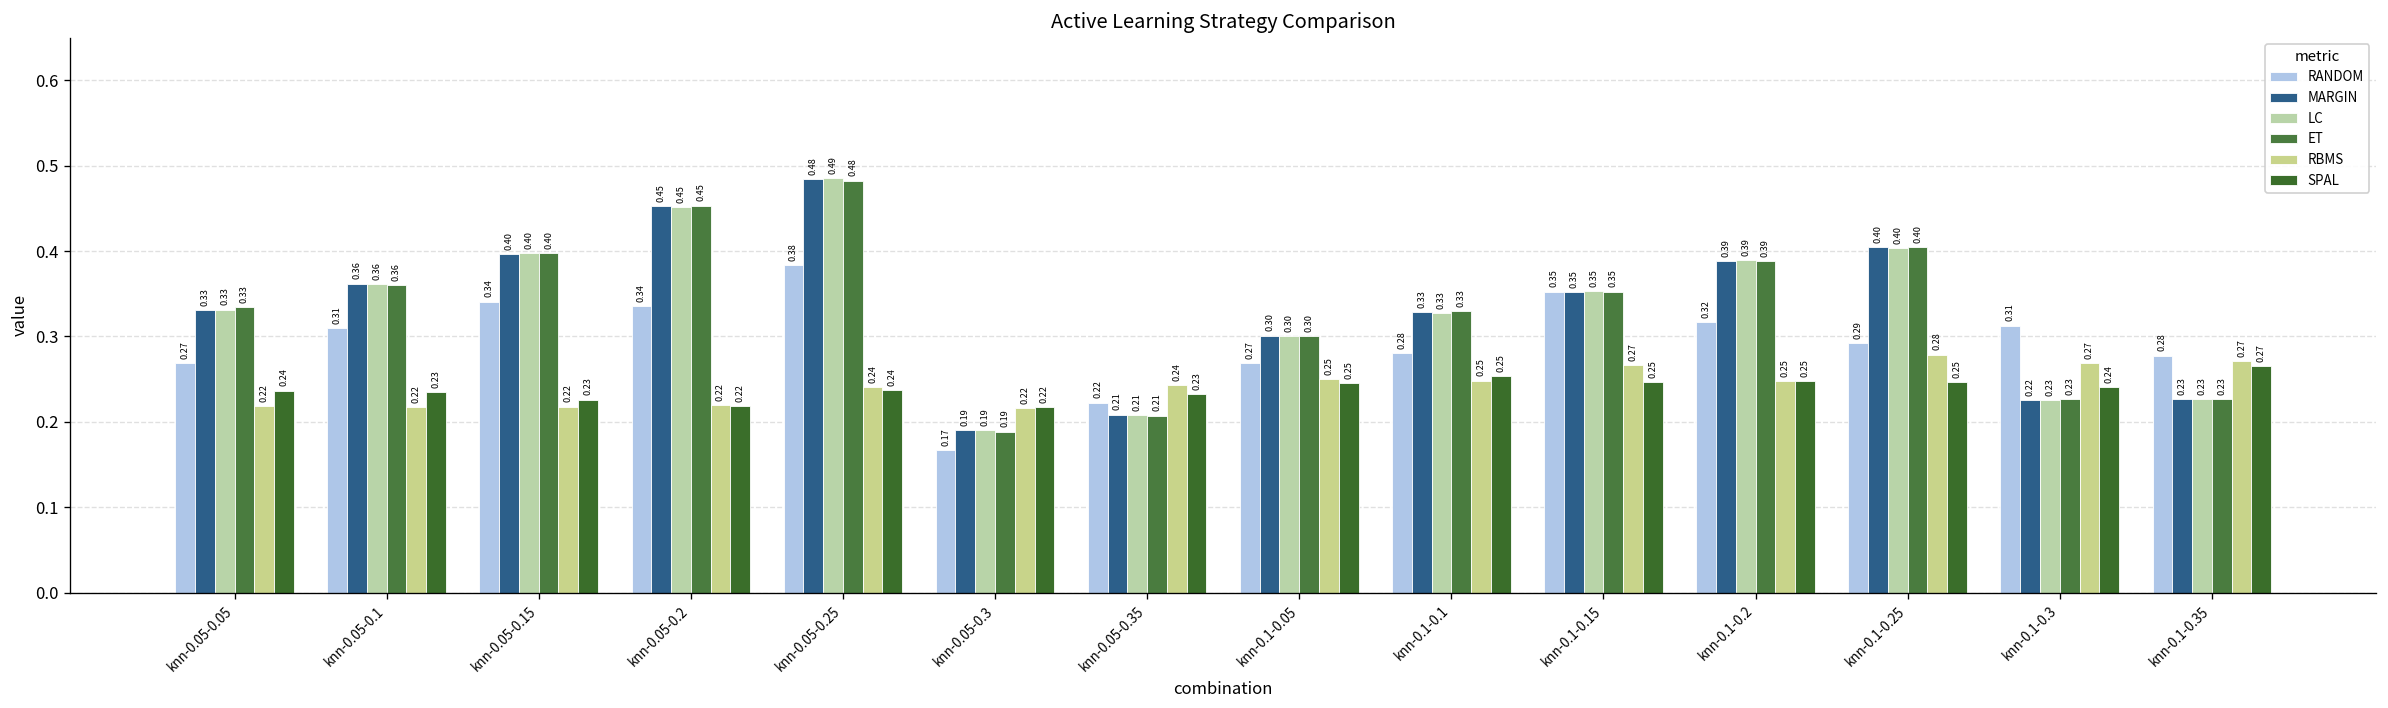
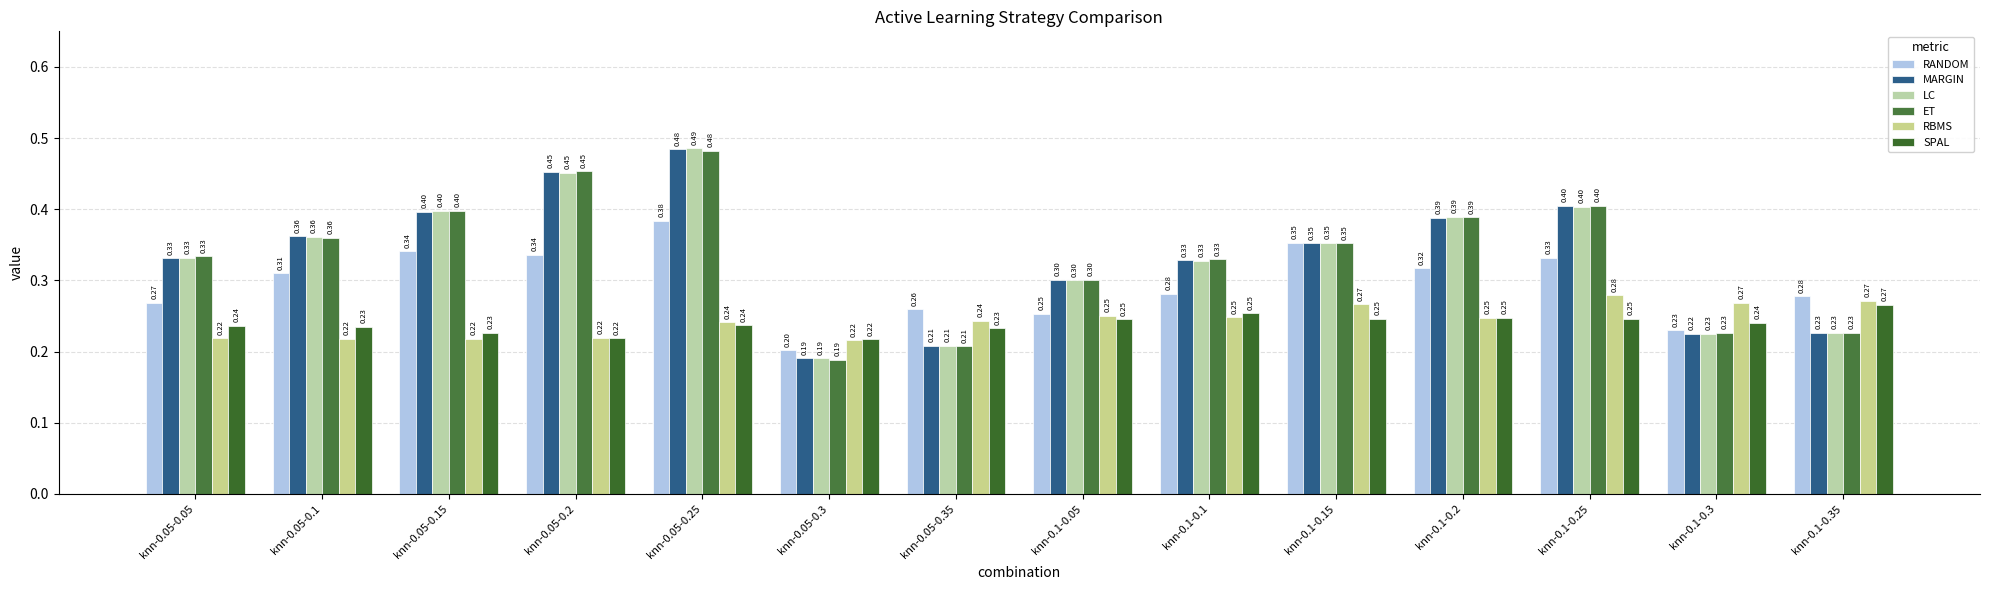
  {
    "RANDOM": {
      "knn-0.05-0.05": 0.27,
      "knn-0.05-0.1": 0.31,
      "knn-0.05-0.15": 0.34,
      "knn-0.05-0.2": 0.34,
      "knn-0.05-0.25": 0.38,
-     "knn-0.05-0.3": 0.17,
-     "knn-0.05-0.35": 0.22,
-     "knn-0.1-0.05": 0.27,
+     "knn-0.05-0.3": 0.20,
+     "knn-0.05-0.35": 0.26,
+     "knn-0.1-0.05": 0.25,
      "knn-0.1-0.1": 0.28,
      "knn-0.1-0.15": 0.35,
      "knn-0.1-0.2": 0.32,
-     "knn-0.1-0.25": 0.29,
-     "knn-0.1-0.3": 0.31,
+     "knn-0.1-0.25": 0.33,
+     "knn-0.1-0.3": 0.23,
      "knn-0.1-0.35": 0.28
    },
    "MARGIN": {
      "knn-0.05-0.05": 0.33,
      "knn-0.05-0.1": 0.36,
      "knn-0.05-0.15": 0.40,
      "knn-0.05-0.2": 0.45,
      "knn-0.05-0.25": 0.48,
      "knn-0.05-0.3": 0.19,
      "knn-0.05-0.35": 0.21,
      "knn-0.1-0.05": 0.30,
      "knn-0.1-0.1": 0.33,
      "knn-0.1-0.15": 0.35,
      "knn-0.1-0.2": 0.39,
      "knn-0.1-0.25": 0.40,
      "knn-0.1-0.3": 0.22,
      "knn-0.1-0.35": 0.23
    }
  }
